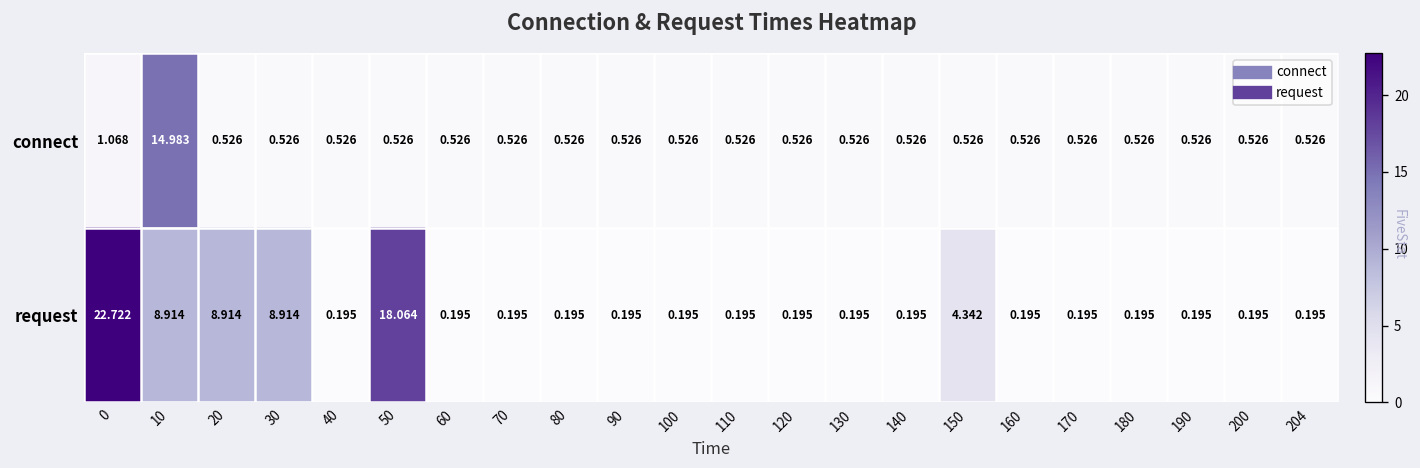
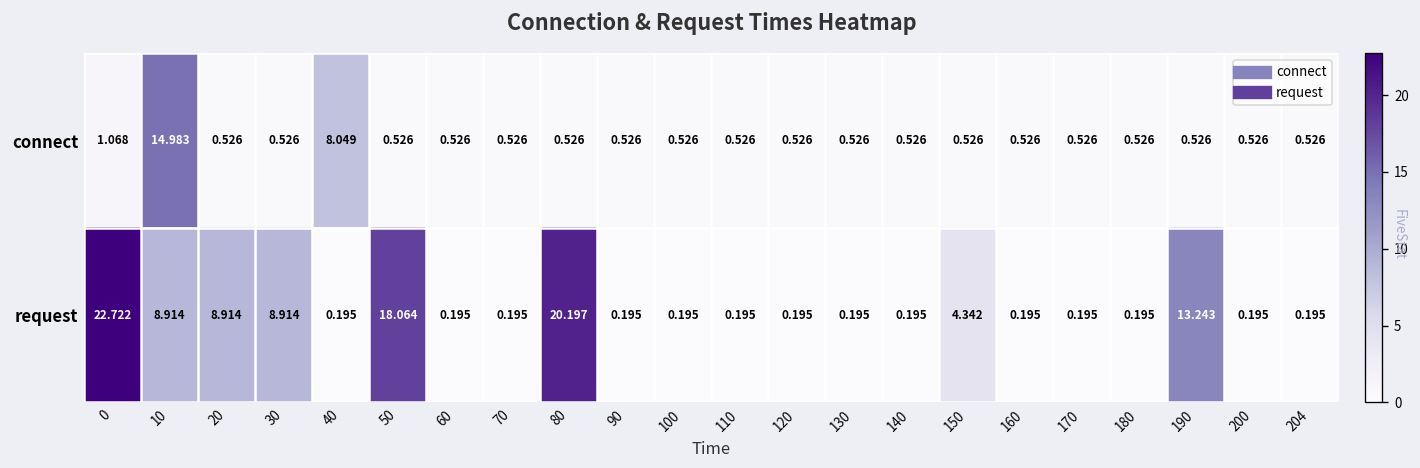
  {
    "connect": {
      "0": 1.068,
      "10": 14.983,
      "20": 0.526,
      "30": 0.526,
-     "40": 0.526,
+     "40": 8.049,
      "50": 0.526,
      "60": 0.526,
      "70": 0.526,
      "80": 0.526,
      "90": 0.526,
      "100": 0.526,
      "110": 0.526,
      "120": 0.526,
      "130": 0.526,
      "140": 0.526,
      "150": 0.526,
      "160": 0.526,
      "170": 0.526,
      "180": 0.526,
      "190": 0.526,
      "200": 0.526,
      "204": 0.526
    },
    "request": {
      "0": 22.722,
      "10": 8.914,
      "20": 8.914,
      "30": 8.914,
      "40": 0.195,
      "50": 18.064,
      "60": 0.195,
      "70": 0.195,
-     "80": 0.195,
+     "80": 20.197,
      "90": 0.195,
      "100": 0.195,
      "110": 0.195,
      "120": 0.195,
      "130": 0.195,
      "140": 0.195,
      "150": 4.342,
      "160": 0.195,
      "170": 0.195,
      "180": 0.195,
-     "190": 0.195,
+     "190": 13.243,
      "200": 0.195,
      "204": 0.195
    }
  }
